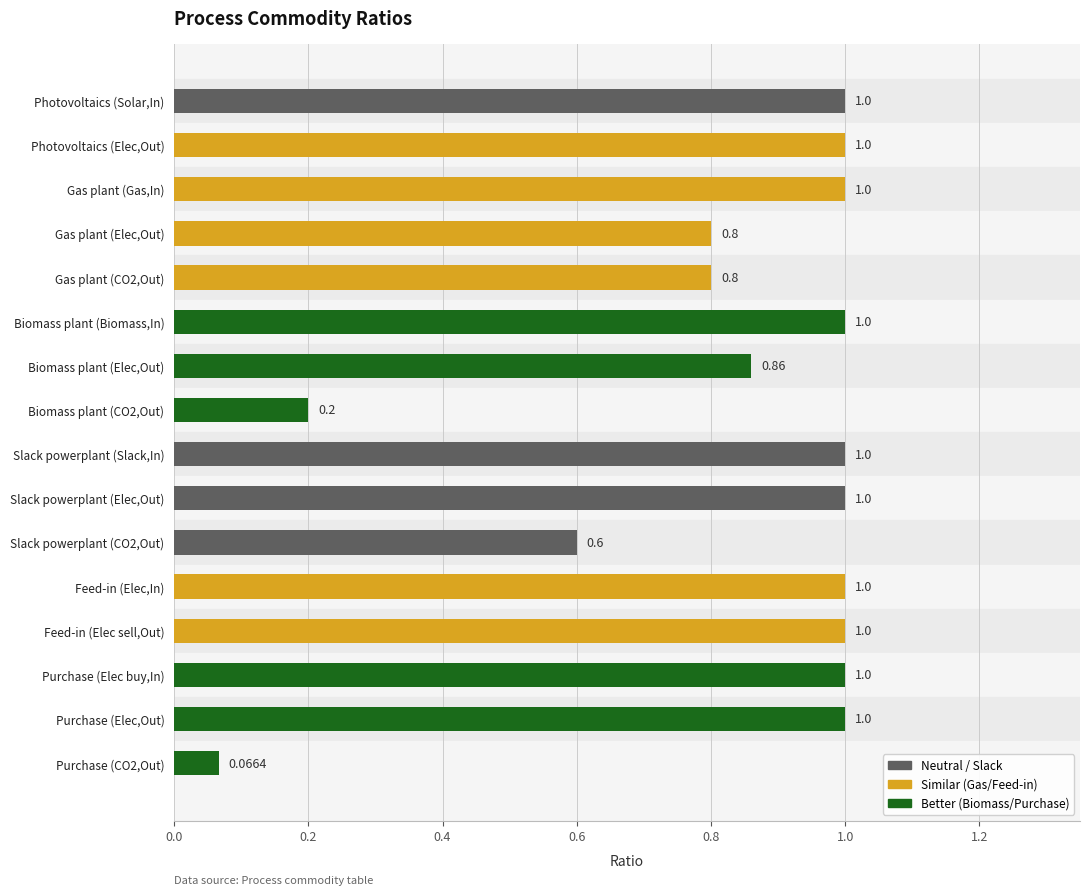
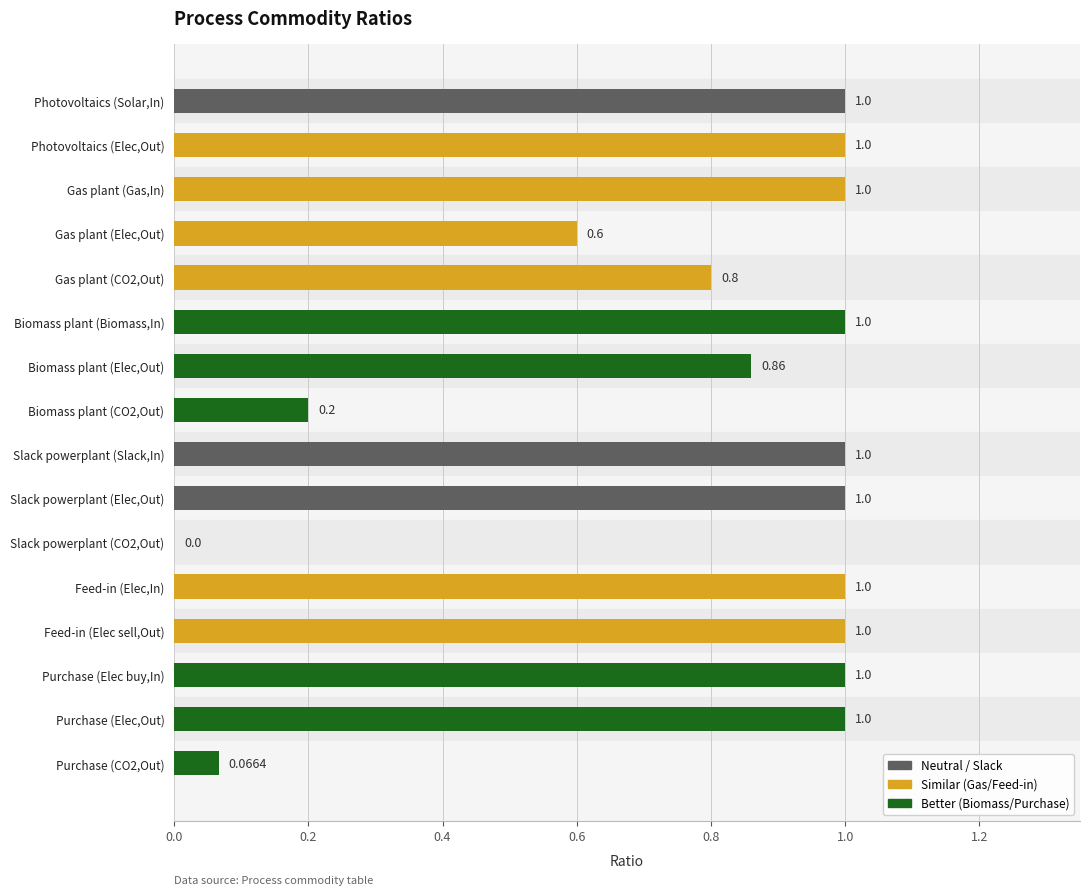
  {
    "Photovoltaics (Solar,In)": 1.0,
    "Photovoltaics (Elec,Out)": 1.0,
    "Gas plant (Gas,In)": 1.0,
-   "Gas plant (Elec,Out)": 0.8,
+   "Gas plant (Elec,Out)": 0.6,
    "Gas plant (CO2,Out)": 0.8,
    "Biomass plant (Biomass,In)": 1.0,
    "Biomass plant (Elec,Out)": 0.86,
    "Biomass plant (CO2,Out)": 0.2,
    "Slack powerplant (Slack,In)": 1.0,
    "Slack powerplant (Elec,Out)": 1.0,
-   "Slack powerplant (CO2,Out)": 0.6,
+   "Slack powerplant (CO2,Out)": 0.0,
    "Feed-in (Elec,In)": 1.0,
    "Feed-in (Elec sell,Out)": 1.0,
    "Purchase (Elec buy,In)": 1.0,
    "Purchase (Elec,Out)": 1.0,
    "Purchase (CO2,Out)": 0.0664
  }
